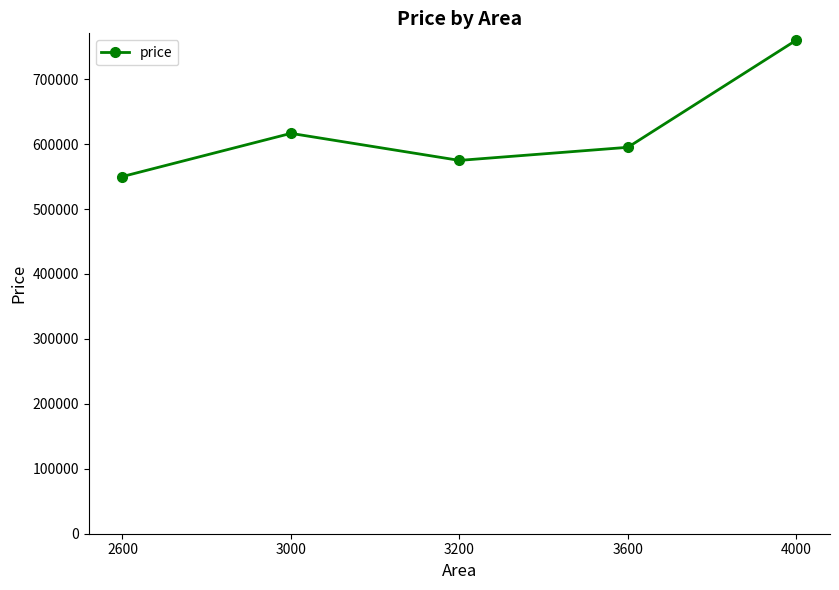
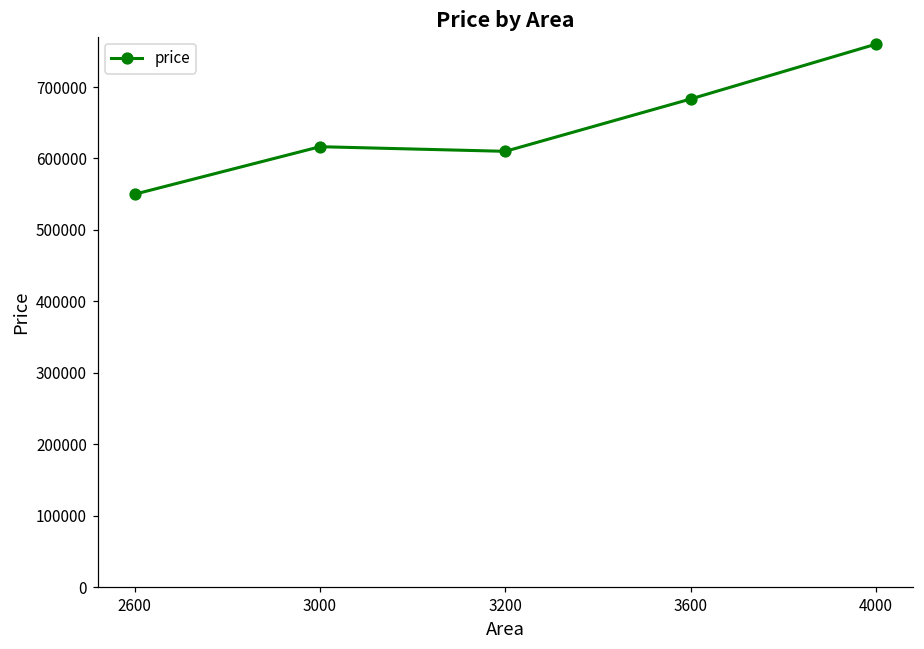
  {
    "2600": 550000,
    "3000": 620000,
-   "3200": 570000,
-   "3600": 600000,
+   "3200": 610000,
+   "3600": 680000,
    "4000": 760000
  }
